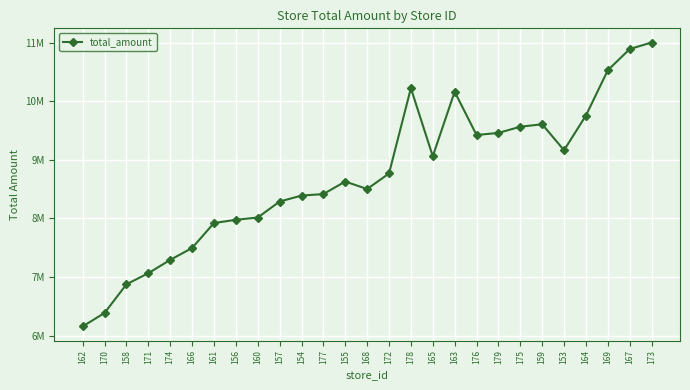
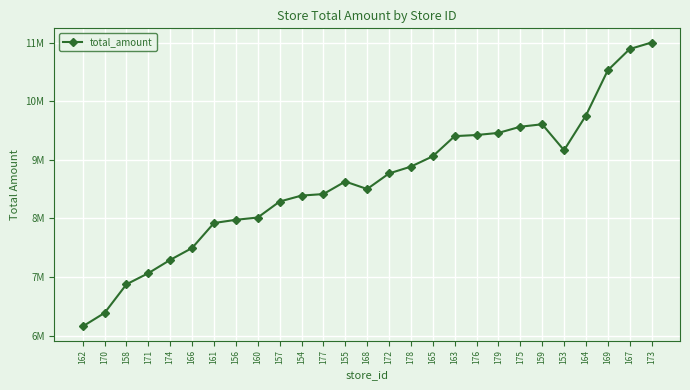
  {
    "162": 6200000,
    "170": 6400000,
    "158": 6900000,
    "171": 7100000,
    "174": 7300000,
    "166": 7500000,
    "161": 7900000,
    "156": 8000000,
    "160": 8000000,
    "157": 8300000,
    "154": 8400000,
    "177": 8400000,
    "155": 8600000,
    "168": 8500000,
    "172": 8800000,
-   "178": 10200000,
+   "178": 8900000,
    "165": 9100000,
-   "163": 10200000,
+   "163": 9400000,
    "176": 9400000,
    "179": 9500000,
    "175": 9600000,
    "159": 9600000,
    "153": 9200000,
    "164": 9800000,
    "169": 10500000,
    "167": 10900000,
    "173": 11000000
  }
